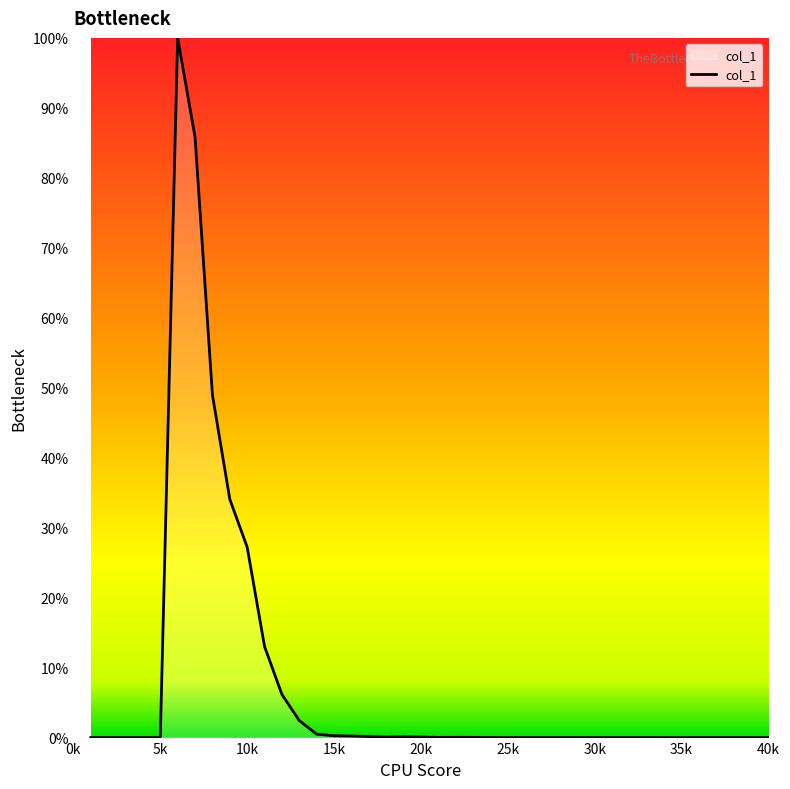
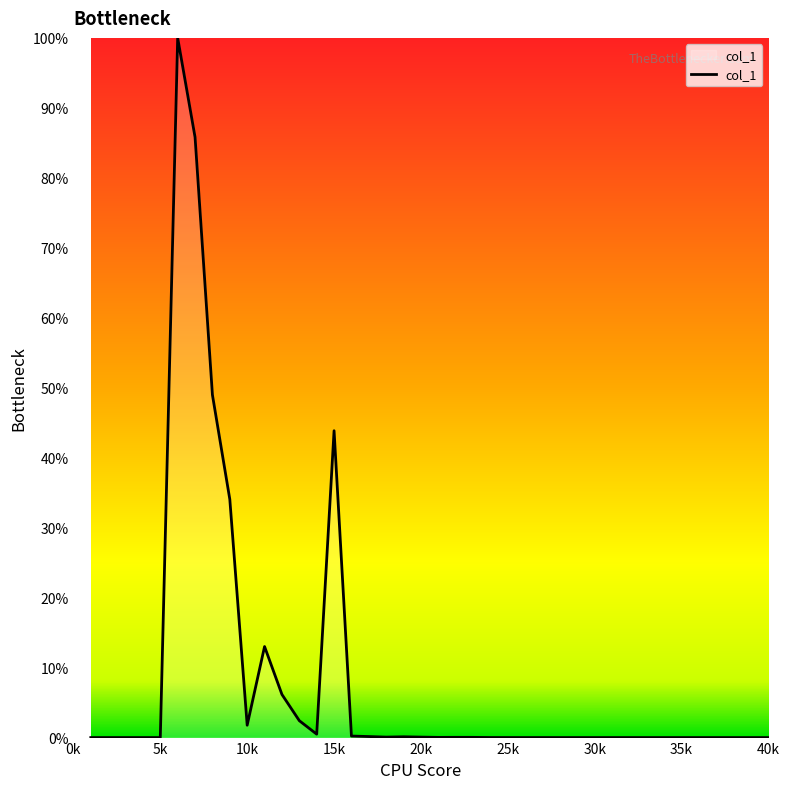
  {
    "5k": "0%",
-   "10k": "27%",
-   "15k": "0%",
+   "10k": "2%",
+   "15k": "44%",
    "20k": "0%",
    "25k": "0%",
    "30k": "0%",
    "35k": "0%",
    "40k": "0%"
  }
